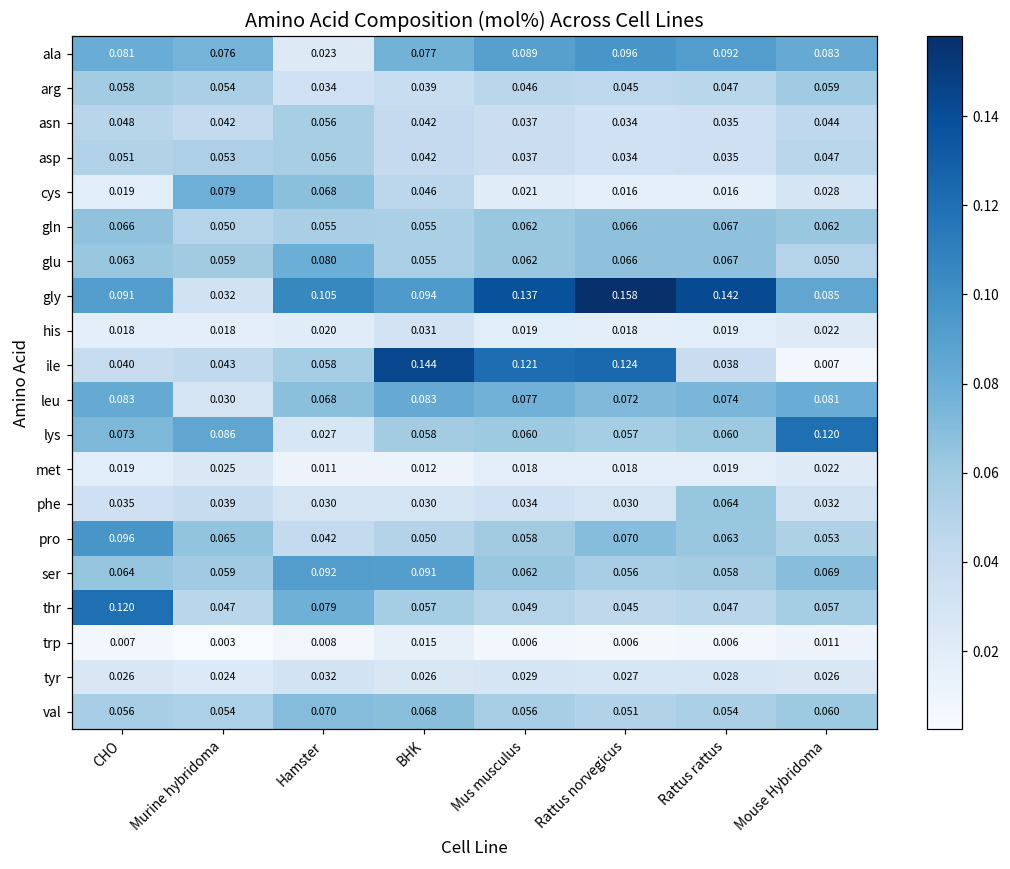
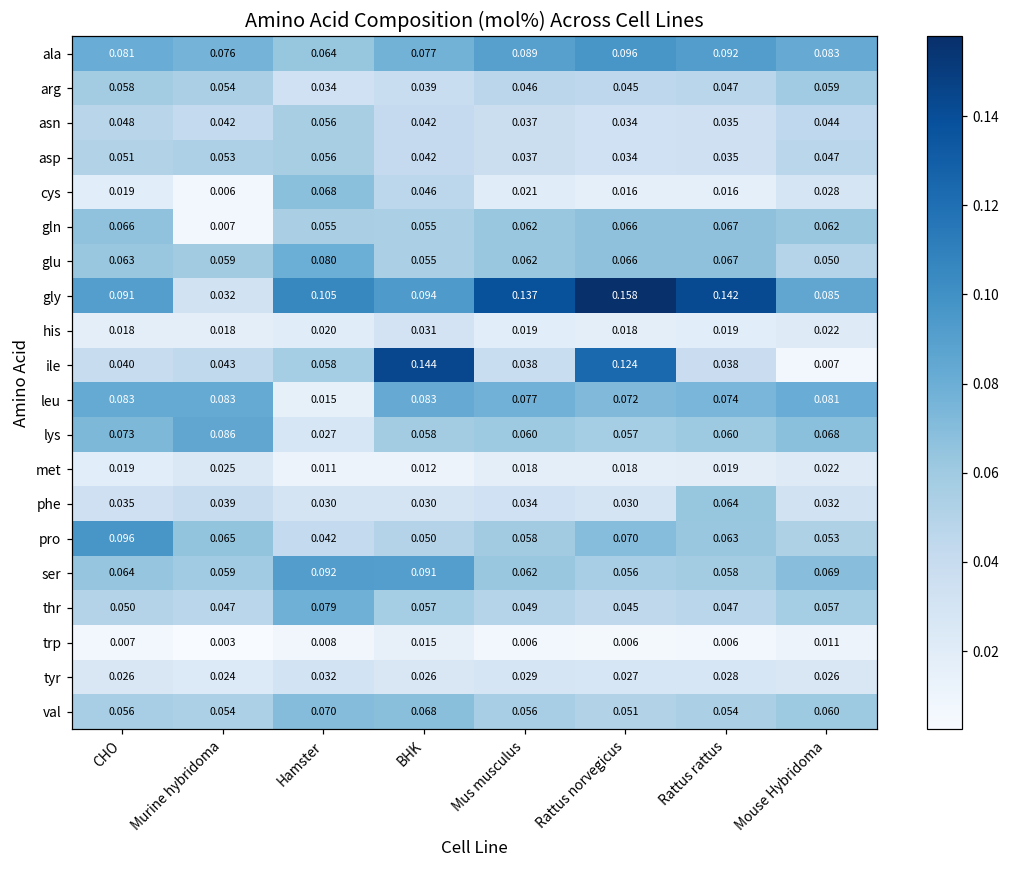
  {
    "ala": {
      "CHO": 0.081,
      "Murine hybridoma": 0.076,
-     "Hamster": 0.023,
+     "Hamster": 0.064,
      "BHK": 0.077,
      "Mus musculus": 0.089,
      "Rattus norvegicus": 0.096,
      "Rattus rattus": 0.092,
      "Mouse Hybridoma": 0.083
    },
    "arg": {
      "CHO": 0.058,
      "Murine hybridoma": 0.054,
      "Hamster": 0.034,
      "BHK": 0.039,
      "Mus musculus": 0.046,
      "Rattus norvegicus": 0.045,
      "Rattus rattus": 0.047,
      "Mouse Hybridoma": 0.059
    },
    "asn": {
      "CHO": 0.048,
      "Murine hybridoma": 0.042,
      "Hamster": 0.056,
      "BHK": 0.042,
      "Mus musculus": 0.037,
      "Rattus norvegicus": 0.034,
      "Rattus rattus": 0.035,
      "Mouse Hybridoma": 0.044
    },
    "asp": {
      "CHO": 0.051,
      "Murine hybridoma": 0.053,
      "Hamster": 0.056,
      "BHK": 0.042,
      "Mus musculus": 0.037,
      "Rattus norvegicus": 0.034,
      "Rattus rattus": 0.035,
      "Mouse Hybridoma": 0.047
    },
    "cys": {
      "CHO": 0.019,
-     "Murine hybridoma": 0.079,
+     "Murine hybridoma": 0.006,
      "Hamster": 0.068,
      "BHK": 0.046,
      "Mus musculus": 0.021,
      "Rattus norvegicus": 0.016,
      "Rattus rattus": 0.016,
      "Mouse Hybridoma": 0.028
    },
    "gln": {
      "CHO": 0.066,
-     "Murine hybridoma": 0.050,
+     "Murine hybridoma": 0.007,
      "Hamster": 0.055,
      "BHK": 0.055,
      "Mus musculus": 0.062,
      "Rattus norvegicus": 0.066,
      "Rattus rattus": 0.067,
      "Mouse Hybridoma": 0.062
    },
    "glu": {
      "CHO": 0.063,
      "Murine hybridoma": 0.059,
      "Hamster": 0.080,
      "BHK": 0.055,
      "Mus musculus": 0.062,
      "Rattus norvegicus": 0.066,
      "Rattus rattus": 0.067,
      "Mouse Hybridoma": 0.050
    },
    "gly": {
      "CHO": 0.091,
      "Murine hybridoma": 0.032,
      "Hamster": 0.105,
      "BHK": 0.094,
      "Mus musculus": 0.137,
      "Rattus norvegicus": 0.158,
      "Rattus rattus": 0.142,
      "Mouse Hybridoma": 0.085
    },
    "his": {
      "CHO": 0.018,
      "Murine hybridoma": 0.018,
      "Hamster": 0.020,
      "BHK": 0.031,
      "Mus musculus": 0.019,
      "Rattus norvegicus": 0.018,
      "Rattus rattus": 0.019,
      "Mouse Hybridoma": 0.022
    },
    "ile": {
      "CHO": 0.040,
      "Murine hybridoma": 0.043,
      "Hamster": 0.058,
      "BHK": 0.144,
-     "Mus musculus": 0.121,
+     "Mus musculus": 0.038,
      "Rattus norvegicus": 0.124,
      "Rattus rattus": 0.038,
      "Mouse Hybridoma": 0.007
    },
    "leu": {
      "CHO": 0.083,
-     "Murine hybridoma": 0.030,
-     "Hamster": 0.068,
+     "Murine hybridoma": 0.083,
+     "Hamster": 0.015,
      "BHK": 0.083,
      "Mus musculus": 0.077,
      "Rattus norvegicus": 0.072,
      "Rattus rattus": 0.074,
      "Mouse Hybridoma": 0.081
    },
    "lys": {
      "CHO": 0.073,
      "Murine hybridoma": 0.086,
      "Hamster": 0.027,
      "BHK": 0.058,
      "Mus musculus": 0.060,
      "Rattus norvegicus": 0.057,
      "Rattus rattus": 0.060,
-     "Mouse Hybridoma": 0.120
+     "Mouse Hybridoma": 0.068
    },
    "met": {
      "CHO": 0.019,
      "Murine hybridoma": 0.025,
      "Hamster": 0.011,
      "BHK": 0.012,
      "Mus musculus": 0.018,
      "Rattus norvegicus": 0.018,
      "Rattus rattus": 0.019,
      "Mouse Hybridoma": 0.022
    },
    "phe": {
      "CHO": 0.035,
      "Murine hybridoma": 0.039,
      "Hamster": 0.030,
      "BHK": 0.030,
      "Mus musculus": 0.034,
      "Rattus norvegicus": 0.030,
      "Rattus rattus": 0.064,
      "Mouse Hybridoma": 0.032
    },
    "pro": {
      "CHO": 0.096,
      "Murine hybridoma": 0.065,
      "Hamster": 0.042,
      "BHK": 0.050,
      "Mus musculus": 0.058,
      "Rattus norvegicus": 0.070,
      "Rattus rattus": 0.063,
      "Mouse Hybridoma": 0.053
    },
    "ser": {
      "CHO": 0.064,
      "Murine hybridoma": 0.059,
      "Hamster": 0.092,
      "BHK": 0.091,
      "Mus musculus": 0.062,
      "Rattus norvegicus": 0.056,
      "Rattus rattus": 0.058,
      "Mouse Hybridoma": 0.069
    },
    "thr": {
-     "CHO": 0.120,
+     "CHO": 0.050,
      "Murine hybridoma": 0.047,
      "Hamster": 0.079,
      "BHK": 0.057,
      "Mus musculus": 0.049,
      "Rattus norvegicus": 0.045,
      "Rattus rattus": 0.047,
      "Mouse Hybridoma": 0.057
    },
    "trp": {
      "CHO": 0.007,
      "Murine hybridoma": 0.003,
      "Hamster": 0.008,
      "BHK": 0.015,
      "Mus musculus": 0.006,
      "Rattus norvegicus": 0.006,
      "Rattus rattus": 0.006,
      "Mouse Hybridoma": 0.011
    },
    "tyr": {
      "CHO": 0.026,
      "Murine hybridoma": 0.024,
      "Hamster": 0.032,
      "BHK": 0.026,
      "Mus musculus": 0.029,
      "Rattus norvegicus": 0.027,
      "Rattus rattus": 0.028,
      "Mouse Hybridoma": 0.026
    },
    "val": {
      "CHO": 0.056,
      "Murine hybridoma": 0.054,
      "Hamster": 0.070,
      "BHK": 0.068,
      "Mus musculus": 0.056,
      "Rattus norvegicus": 0.051,
      "Rattus rattus": 0.054,
      "Mouse Hybridoma": 0.060
    }
  }
